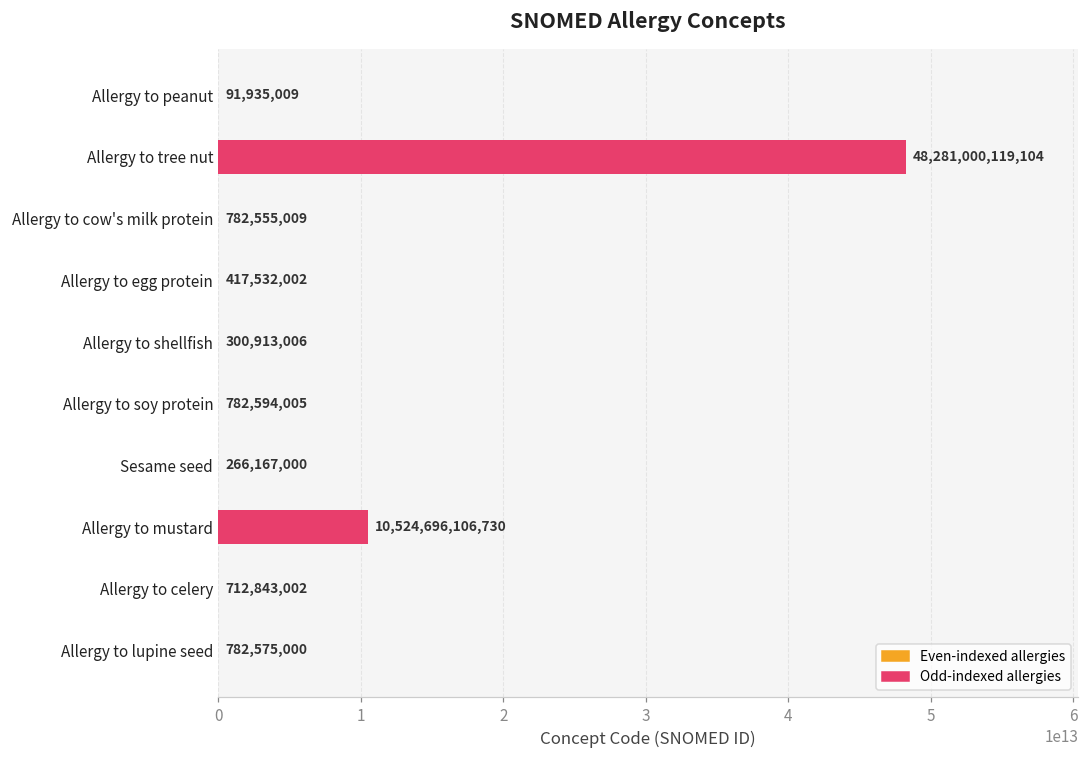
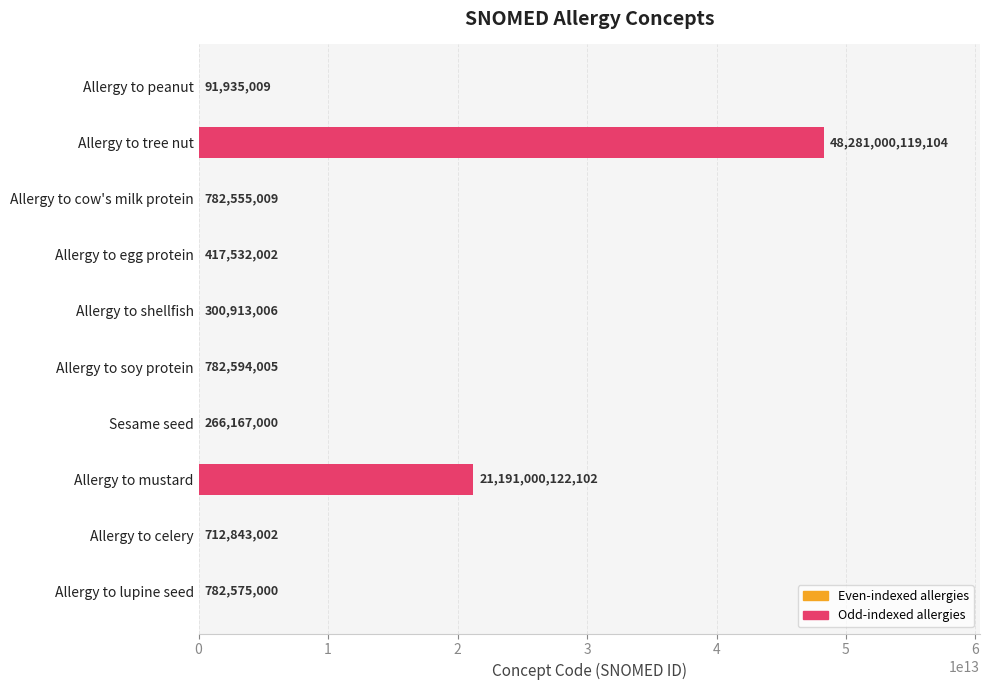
  {
    "Allergy to peanut": "91,935,009",
    "Allergy to tree nut": "48,281,000,119,104",
    "Allergy to cow's milk protein": "782,555,009",
    "Allergy to egg protein": "417,532,002",
    "Allergy to shellfish": "300,913,006",
    "Allergy to soy protein": "782,594,005",
    "Sesame seed": "266,167,000",
-   "Allergy to mustard": "10,524,696,106,730",
+   "Allergy to mustard": "21,191,000,122,102",
    "Allergy to celery": "712,843,002",
    "Allergy to lupine seed": "782,575,000"
  }
